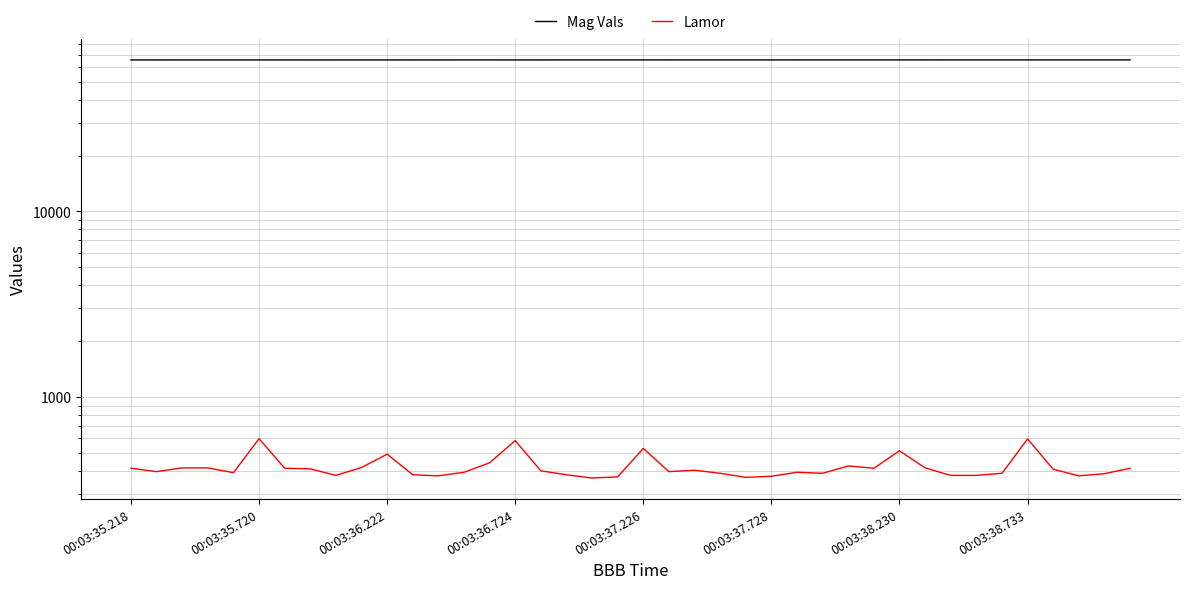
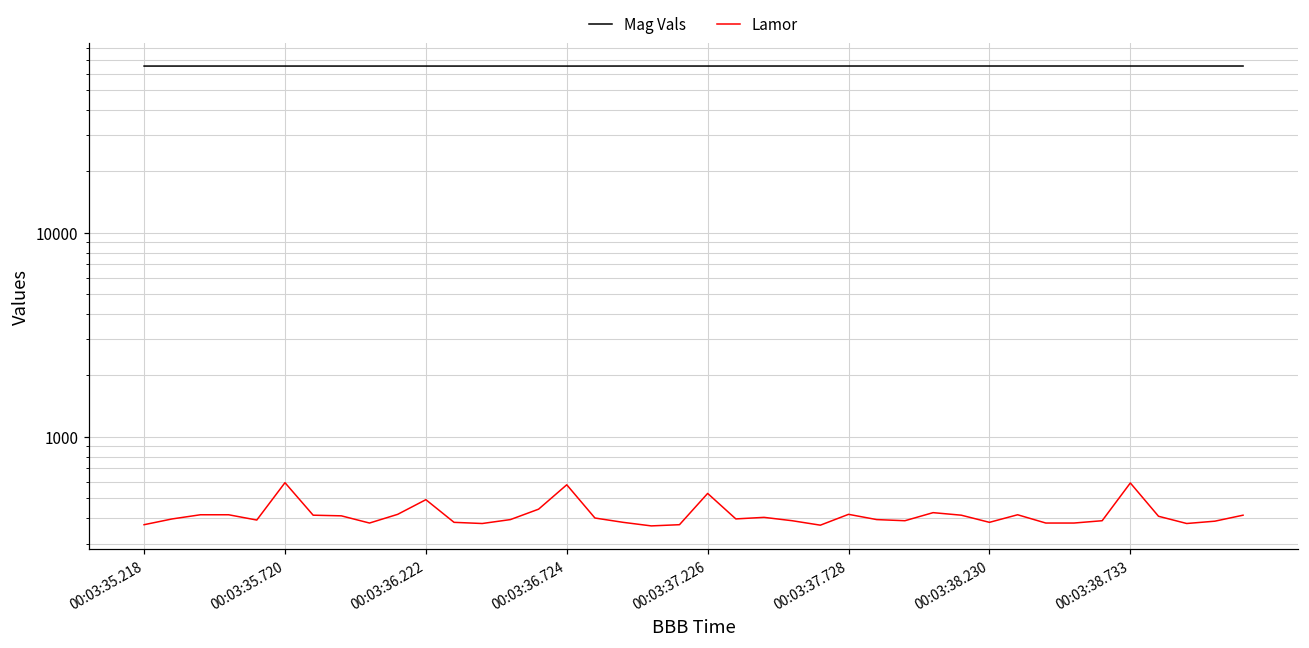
  {
    "Mag Vals": {
      "00:03:35.218": 66000,
      "00:03:35.720": 66000,
      "00:03:36.222": 66000,
      "00:03:36.724": 66000,
      "00:03:37.226": 66000,
      "00:03:37.728": 66000,
      "00:03:38.230": 66000,
      "00:03:38.733": 66000
    },
    "Lamor": {
-     "00:03:35.218": 410,
+     "00:03:35.218": 370,
      "00:03:35.720": 600,
      "00:03:36.222": 490,
      "00:03:36.724": 580,
      "00:03:37.226": 530,
-     "00:03:37.728": 370,
-     "00:03:38.230": 510,
+     "00:03:37.728": 420,
+     "00:03:38.230": 380,
      "00:03:38.733": 590
    }
  }
